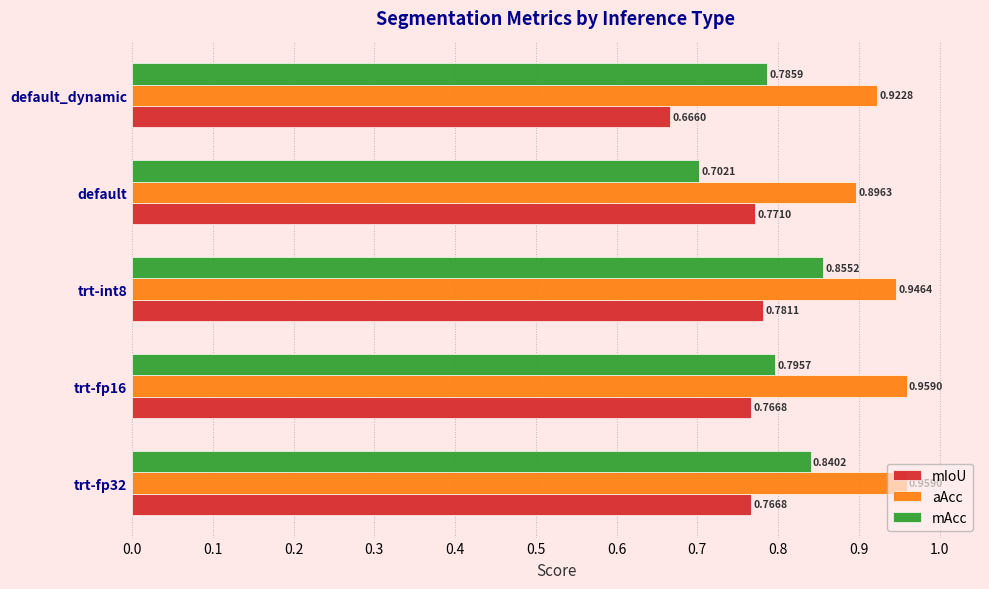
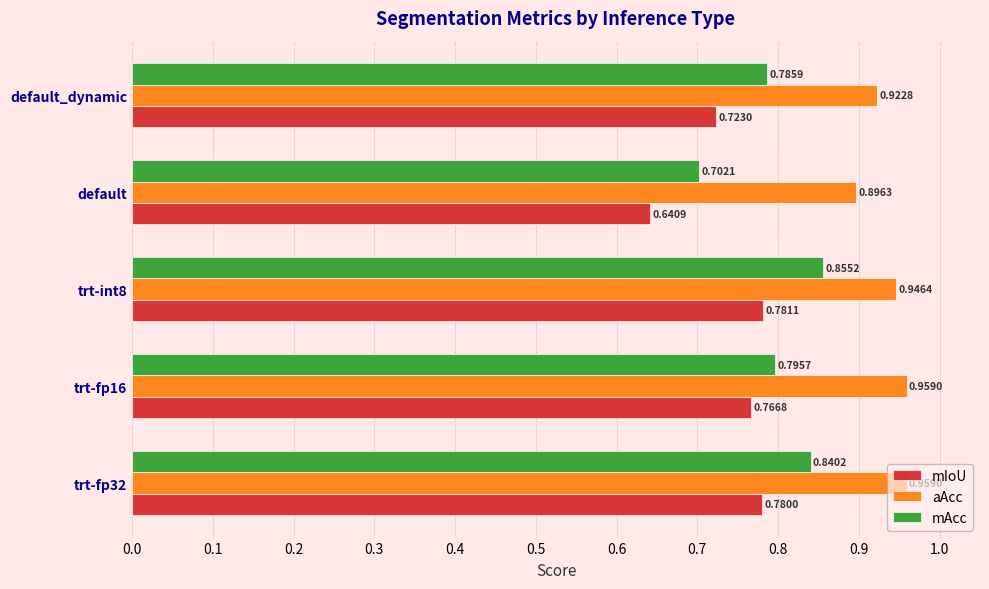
  {
    "mIoU": {
-     "default_dynamic": 0.6660,
-     "default": 0.7710,
+     "default_dynamic": 0.7230,
+     "default": 0.6409,
      "trt-int8": 0.7811,
      "trt-fp16": 0.7668,
-     "trt-fp32": 0.7668
+     "trt-fp32": 0.7800
    },
    "aAcc": {
      "default_dynamic": 0.9228,
      "default": 0.8963,
      "trt-int8": 0.9464,
      "trt-fp16": 0.9590
    },
    "mAcc": {
      "default_dynamic": 0.7859,
      "default": 0.7021,
      "trt-int8": 0.8552,
      "trt-fp16": 0.7957,
      "trt-fp32": 0.8402
    }
  }
